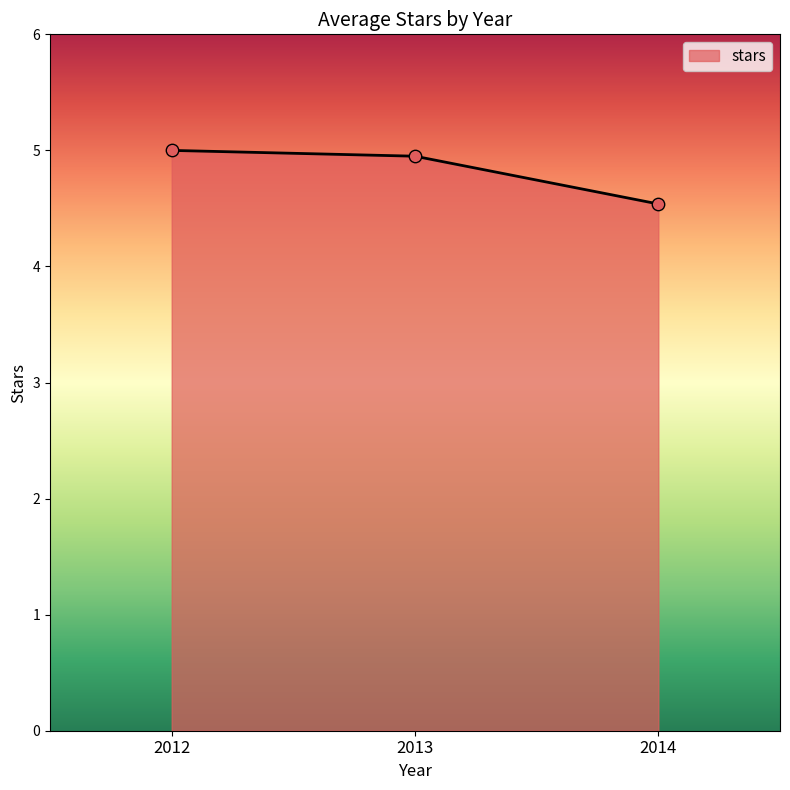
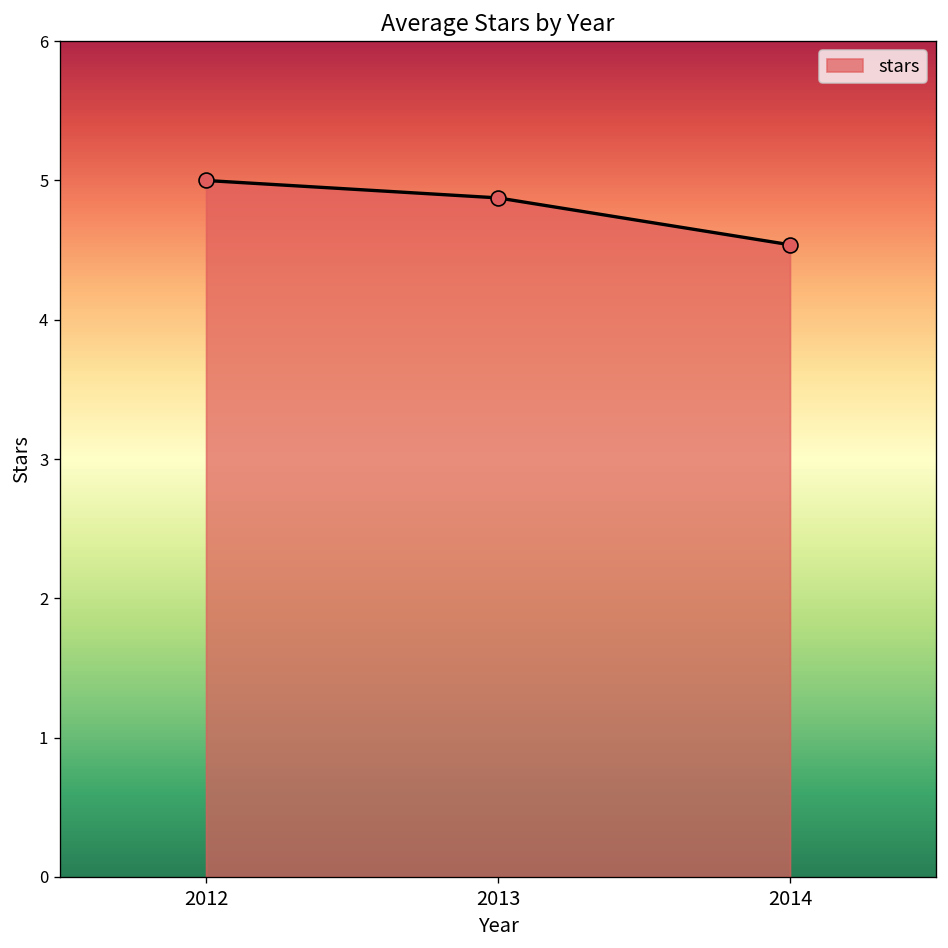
  {
    "2012": 5.00,
-   "2013": 4.95,
+   "2013": 4.88,
    "2014": 4.54
  }
